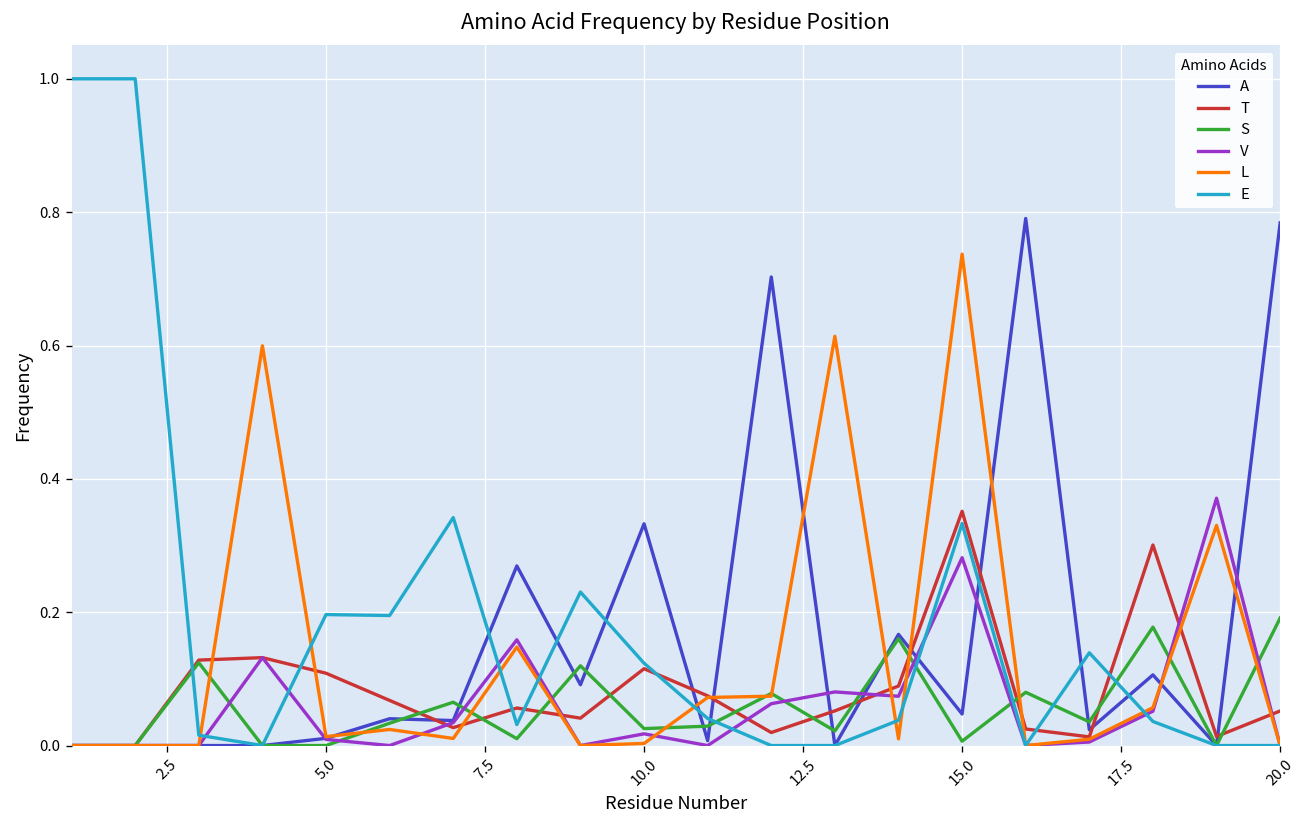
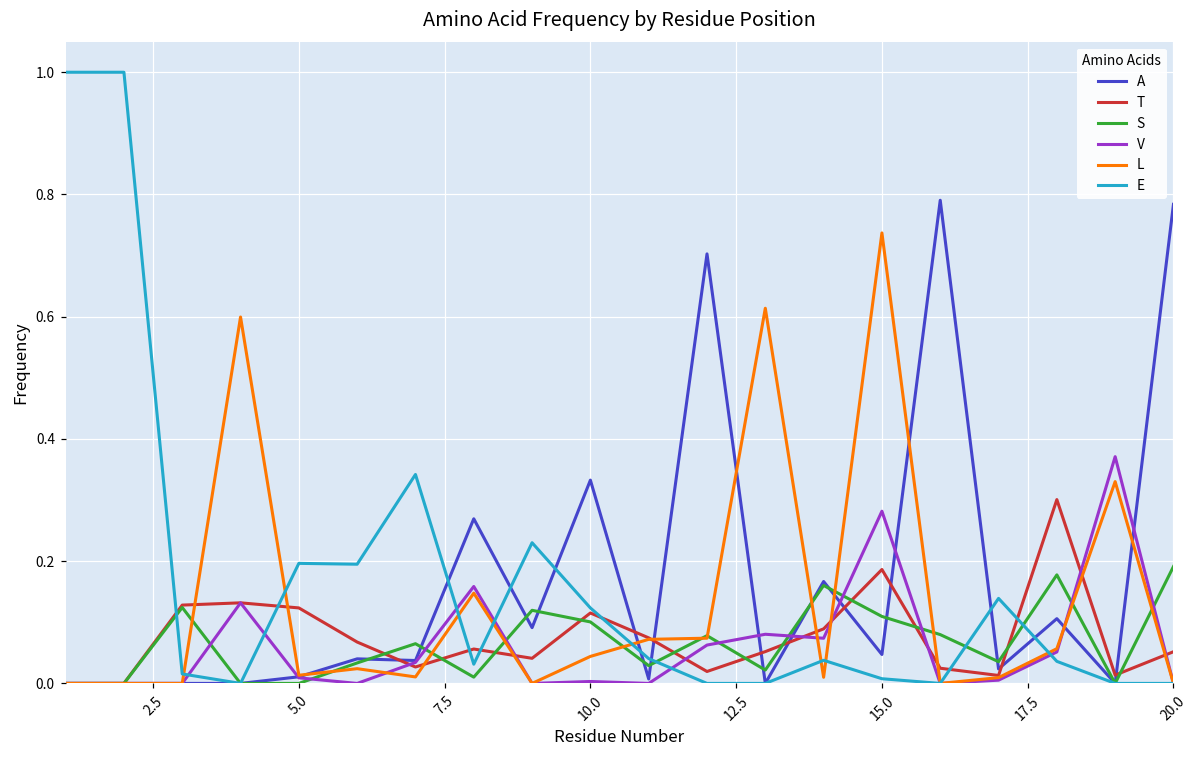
  {
    "A": {
      "10.0": 0.33,
      "15.0": 0.05,
      "20.0": 0.78
    },
    "T": {
-     "5.0": 0.11,
+     "5.0": 0.12,
      "10.0": 0.12,
-     "15.0": 0.35,
+     "15.0": 0.19,
      "20.0": 0.05
    },
    "S": {
      "5.0": 0.00,
-     "10.0": 0.03,
-     "15.0": 0.01,
+     "10.0": 0.10,
+     "15.0": 0.11,
      "20.0": 0.19
    },
    "V": {
-     "10.0": 0.02,
+     "10.0": 0.00,
      "15.0": 0.28
    },
    "L": {
-     "10.0": 0.00,
+     "10.0": 0.04,
      "15.0": 0.74
    },
    "E": {
      "5.0": 0.20,
      "10.0": 0.12,
-     "15.0": 0.33
+     "15.0": 0.01
    }
  }
